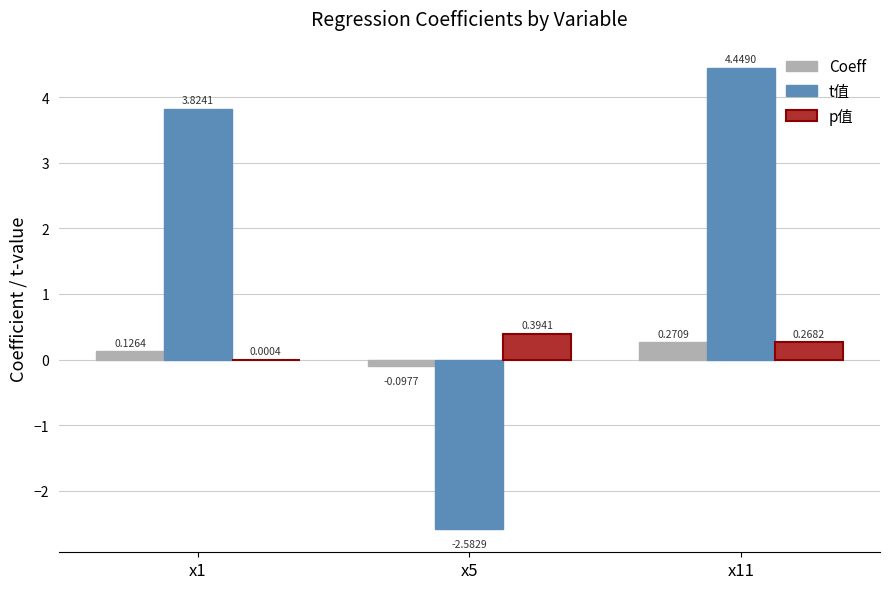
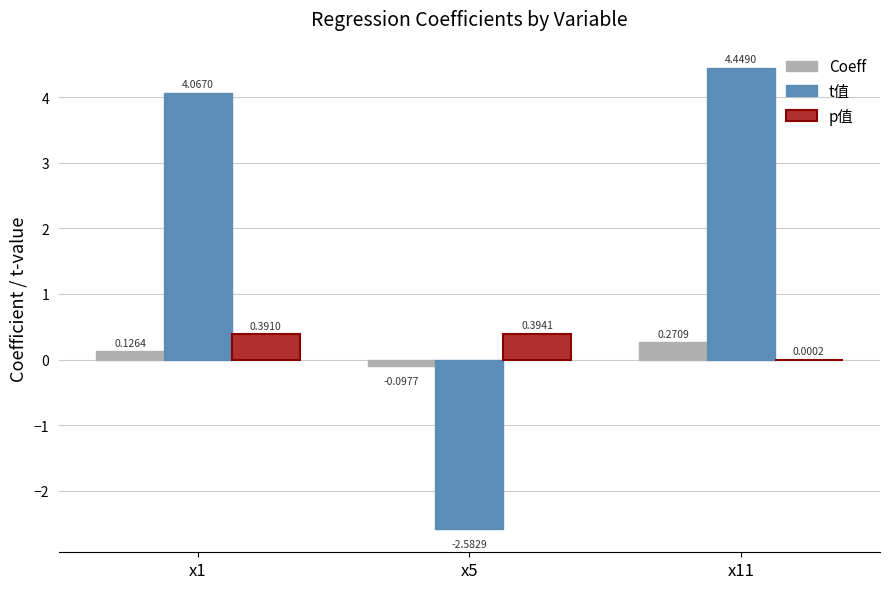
  {
    "Coeff": {
      "x1": 0.1264,
      "x5": -0.0977,
      "x11": 0.2709
    },
    "t值": {
-     "x1": 3.8241,
+     "x1": 4.0670,
      "x5": -2.5829,
      "x11": 4.4490
    },
    "p值": {
-     "x1": 0.0004,
+     "x1": 0.3910,
      "x5": 0.3941,
-     "x11": 0.2682
+     "x11": 0.0002
    }
  }
